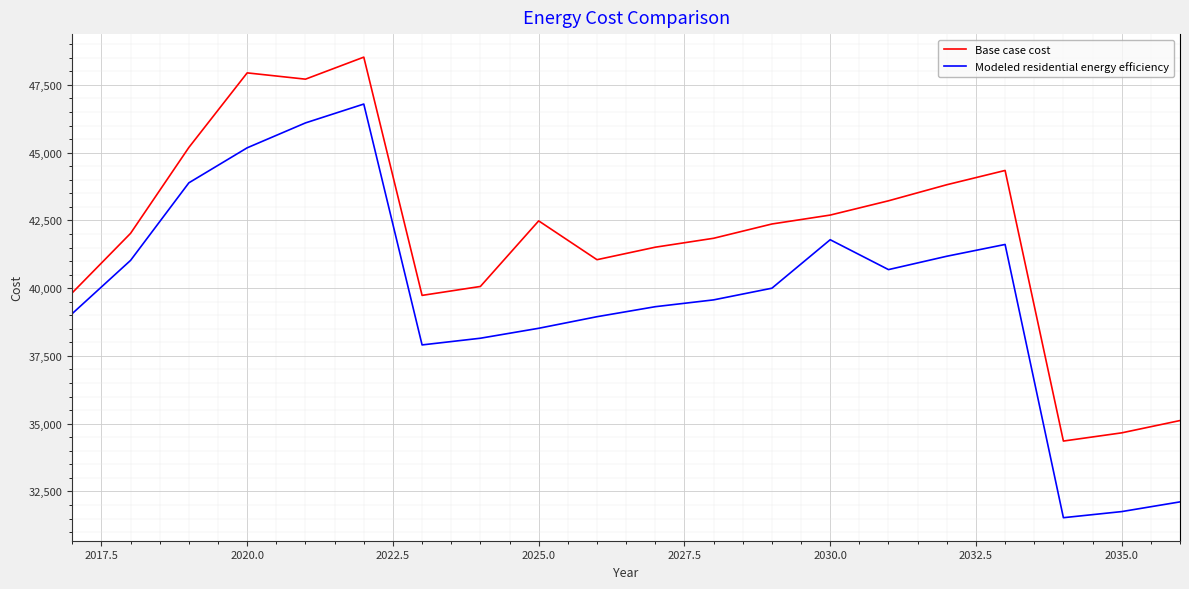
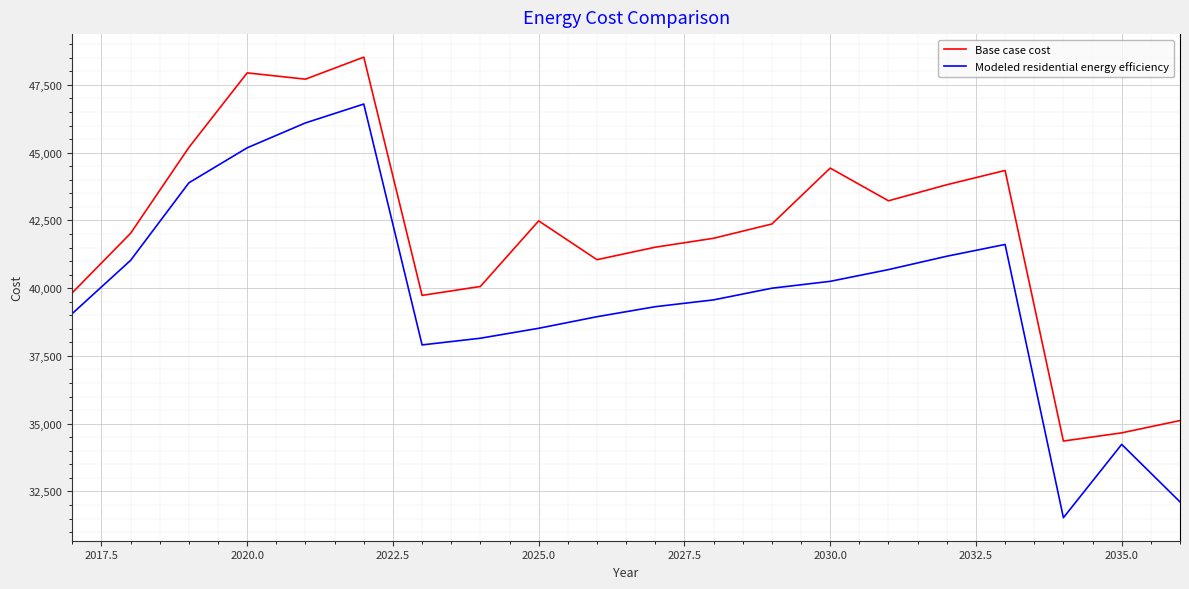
  {
    "Base case cost": {
      "2020.0": "47,900",
      "2025.0": "42,500",
-     "2030.0": "42,700",
+     "2030.0": "44,400",
      "2035.0": "34,700"
    },
    "Modeled residential energy efficiency": {
      "2020.0": "45,200",
      "2025.0": "38,500",
-     "2030.0": "41,800",
-     "2035.0": "31,800"
+     "2030.0": "40,300",
+     "2035.0": "34,200"
    }
  }
